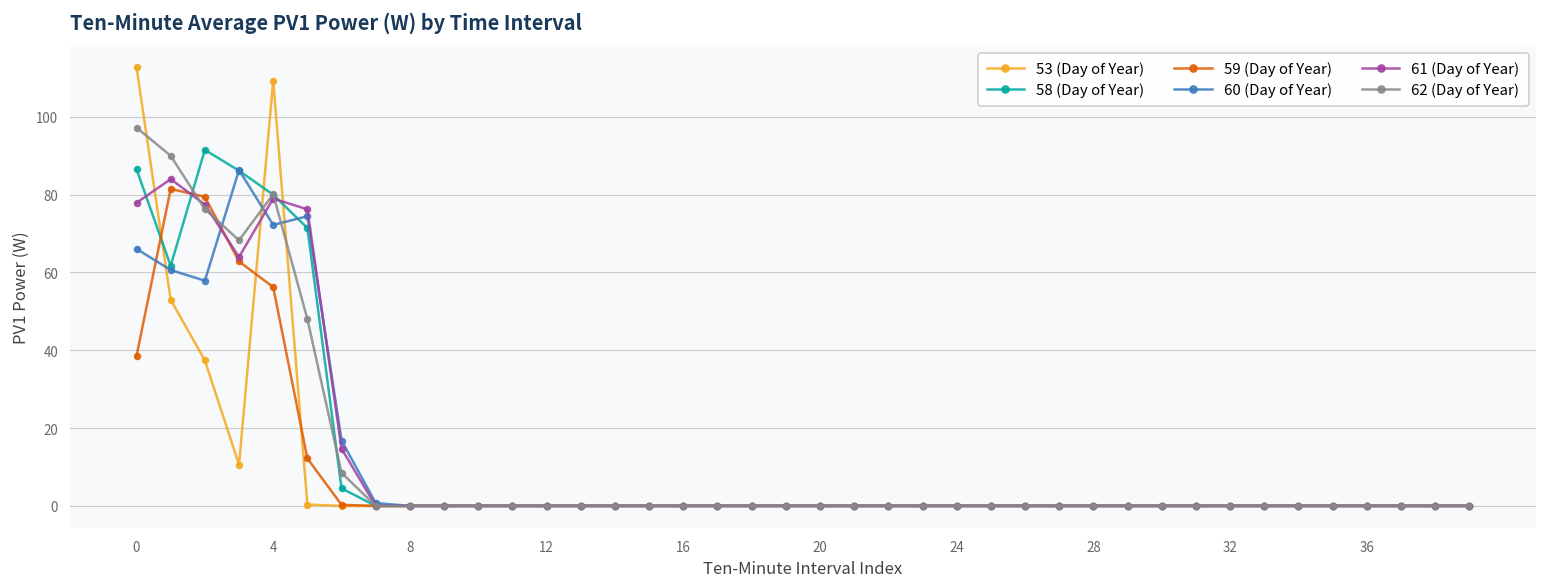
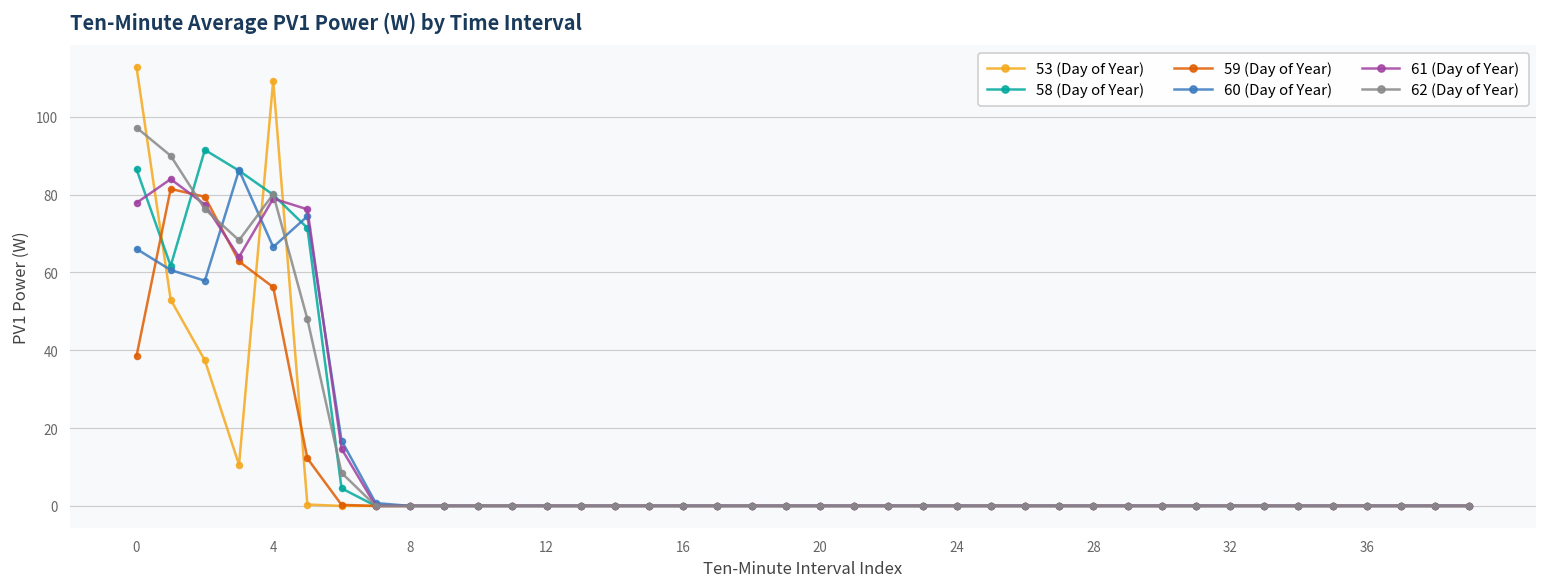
  {
    "53 (Day of Year)": {
      "0": 113,
      "4": 109
    },
    "58 (Day of Year)": {
      "0": 87
    },
    "59 (Day of Year)": {
      "0": 38,
      "4": 56
    },
    "60 (Day of Year)": {
      "0": 66,
-     "4": 72
+     "4": 67
    },
    "61 (Day of Year)": {
      "0": 78,
      "4": 79
    },
    "62 (Day of Year)": {
      "0": 97
    }
  }
